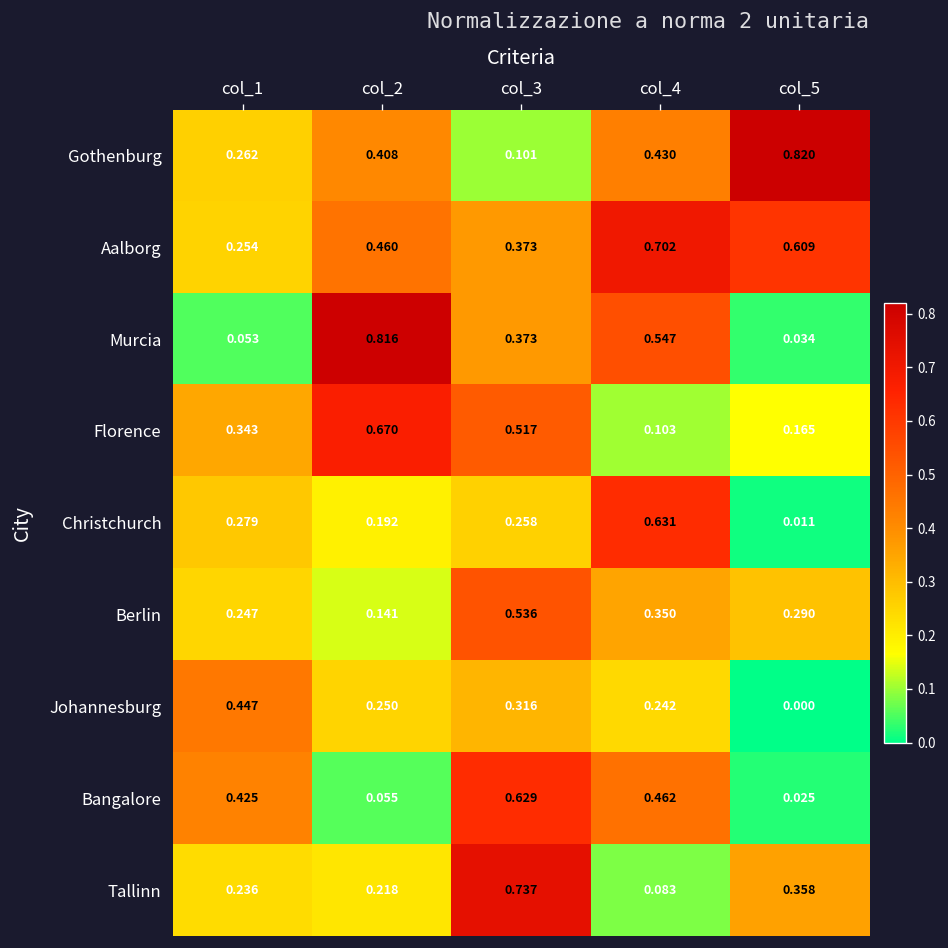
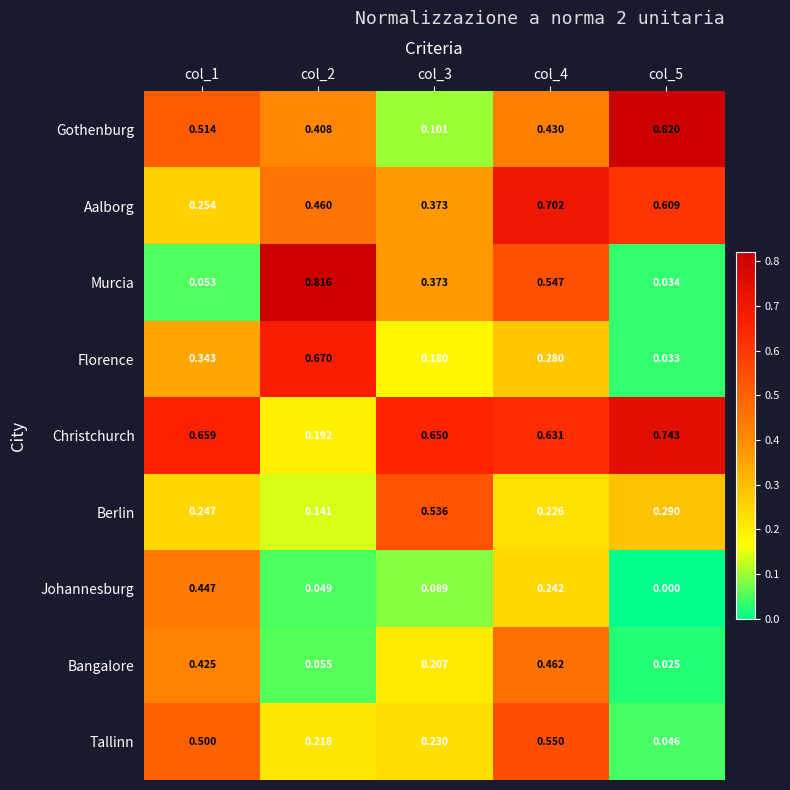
  {
    "Gothenburg": {
-     "col_1": 0.262,
+     "col_1": 0.514,
      "col_2": 0.408,
      "col_3": 0.101,
      "col_4": 0.430,
      "col_5": 0.820
    },
    "Aalborg": {
      "col_1": 0.254,
      "col_2": 0.460,
      "col_3": 0.373,
      "col_4": 0.702,
      "col_5": 0.609
    },
    "Murcia": {
      "col_1": 0.053,
      "col_2": 0.816,
      "col_3": 0.373,
      "col_4": 0.547,
      "col_5": 0.034
    },
    "Florence": {
      "col_1": 0.343,
      "col_2": 0.670,
-     "col_3": 0.517,
-     "col_4": 0.103,
-     "col_5": 0.165
+     "col_3": 0.180,
+     "col_4": 0.280,
+     "col_5": 0.033
    },
    "Christchurch": {
-     "col_1": 0.279,
+     "col_1": 0.659,
      "col_2": 0.192,
-     "col_3": 0.258,
+     "col_3": 0.650,
      "col_4": 0.631,
-     "col_5": 0.011
+     "col_5": 0.743
    },
    "Berlin": {
      "col_1": 0.247,
      "col_2": 0.141,
      "col_3": 0.536,
-     "col_4": 0.350,
+     "col_4": 0.226,
      "col_5": 0.290
    },
    "Johannesburg": {
      "col_1": 0.447,
-     "col_2": 0.250,
-     "col_3": 0.316,
+     "col_2": 0.049,
+     "col_3": 0.089,
      "col_4": 0.242,
      "col_5": 0.000
    },
    "Bangalore": {
      "col_1": 0.425,
      "col_2": 0.055,
-     "col_3": 0.629,
+     "col_3": 0.207,
      "col_4": 0.462,
      "col_5": 0.025
    },
    "Tallinn": {
-     "col_1": 0.236,
+     "col_1": 0.500,
      "col_2": 0.218,
-     "col_3": 0.737,
-     "col_4": 0.083,
-     "col_5": 0.358
+     "col_3": 0.230,
+     "col_4": 0.550,
+     "col_5": 0.046
    }
  }
